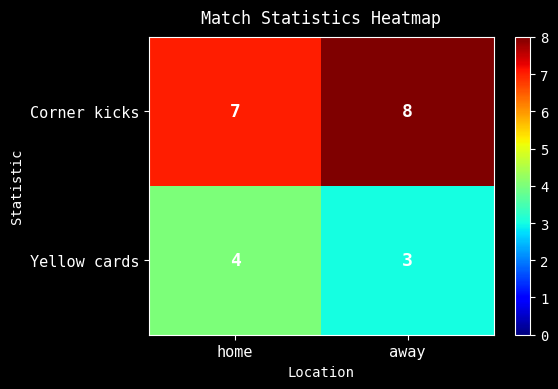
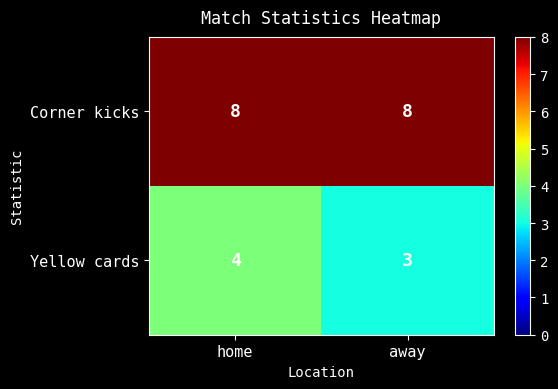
  {
    "Corner kicks": {
-     "home": 7,
+     "home": 8,
      "away": 8
    },
    "Yellow cards": {
      "home": 4,
      "away": 3
    }
  }
